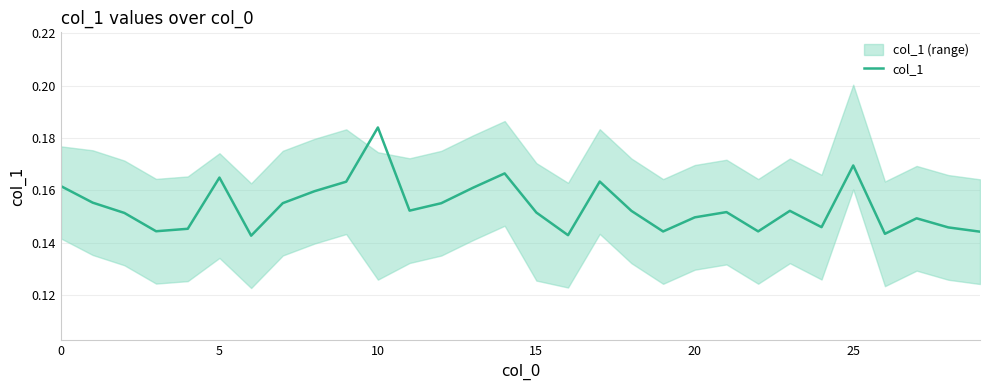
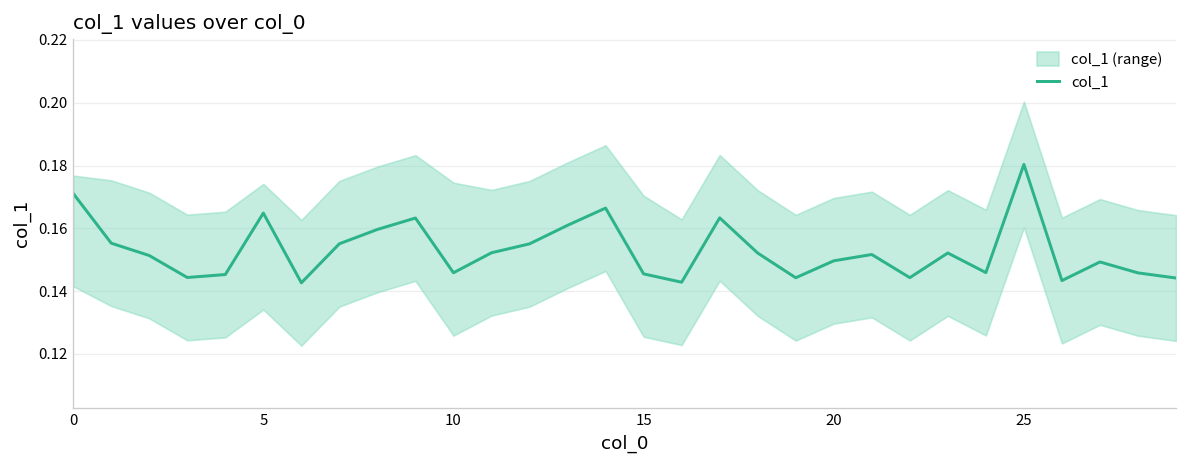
  {
    "col_1": {
-     "0": 0.162,
+     "0": 0.171,
      "5": 0.165,
-     "10": 0.184,
-     "15": 0.152,
+     "10": 0.146,
+     "15": 0.146,
      "20": 0.150,
-     "25": 0.169
+     "25": 0.180
    }
  }
